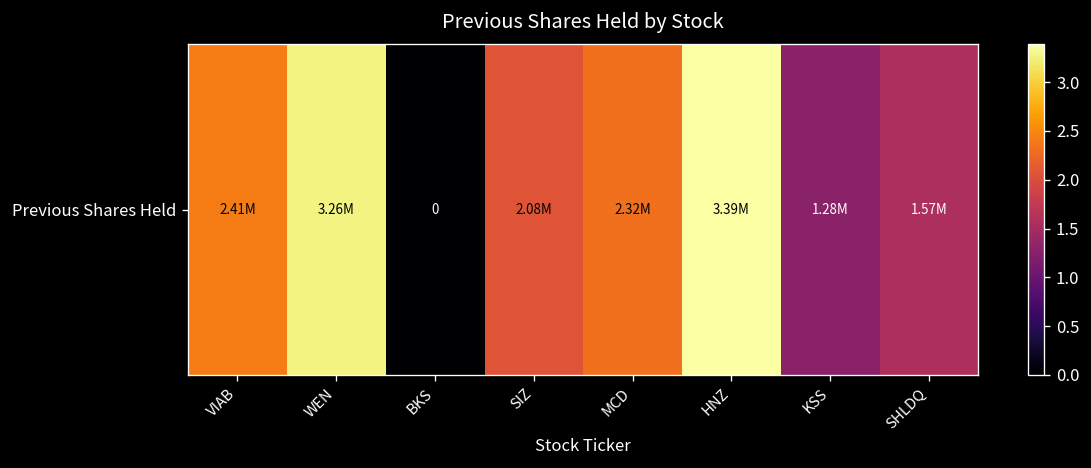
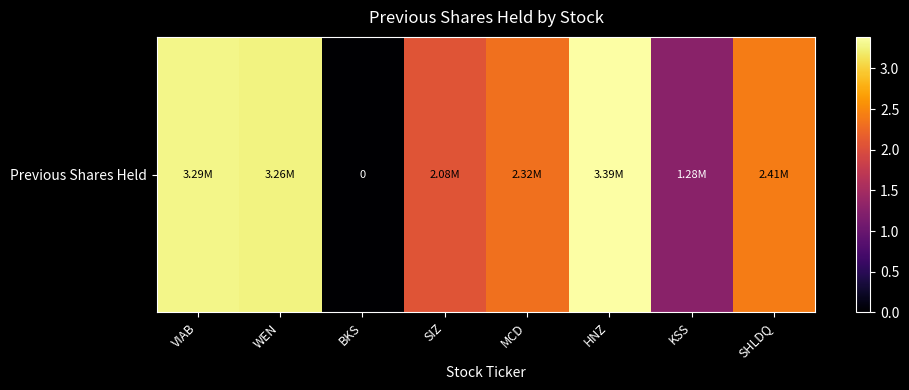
  {
    "Previous Shares Held": {
-     "VIAB": "2.41M",
+     "VIAB": "3.29M",
      "WEN": "3.26M",
      "BKS": "0",
      "SIZ": "2.08M",
      "MCD": "2.32M",
      "HNZ": "3.39M",
      "KSS": "1.28M",
-     "SHLDQ": "1.57M"
+     "SHLDQ": "2.41M"
    }
  }
